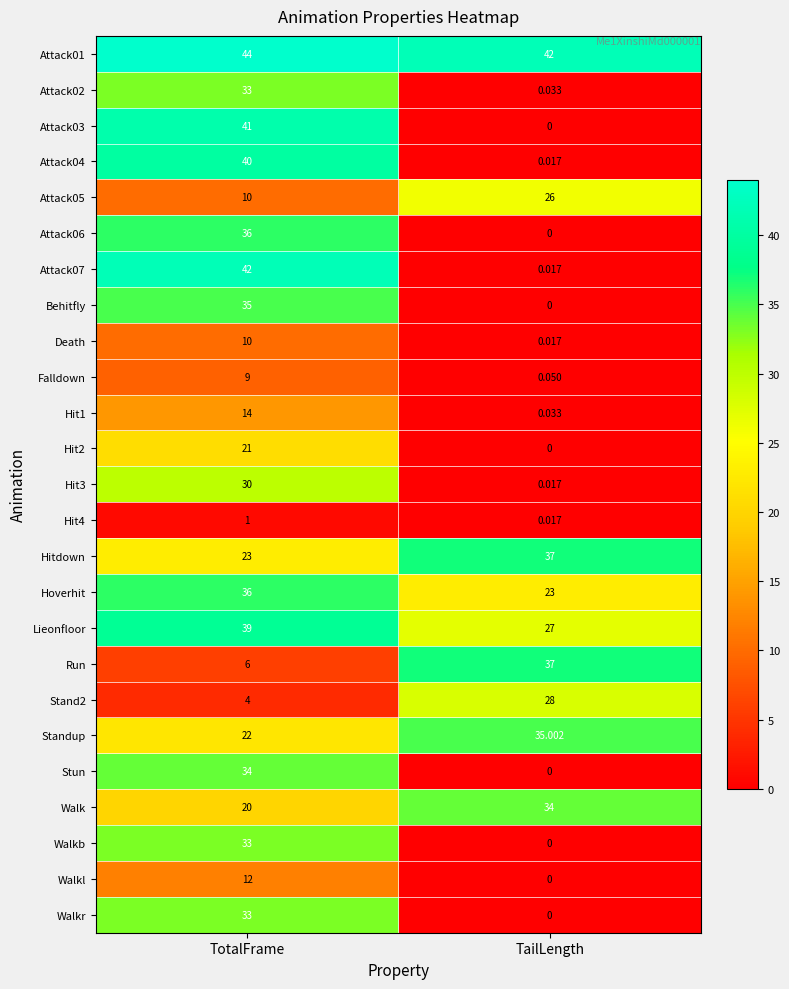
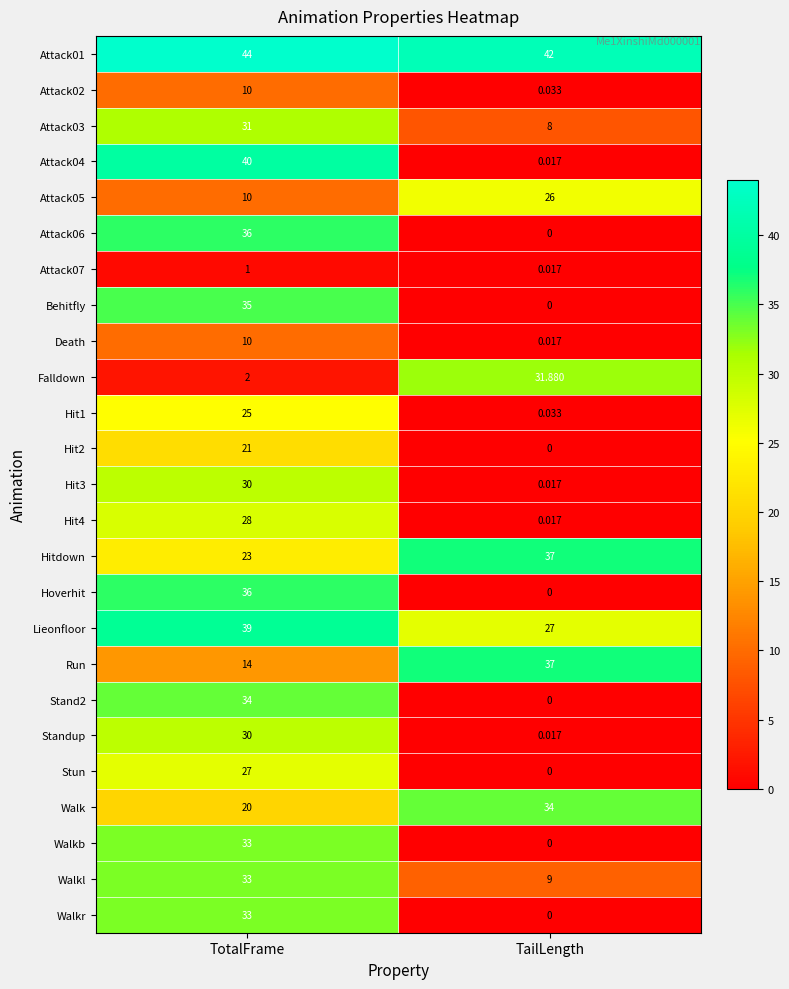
  {
    "Attack01": {
      "TotalFrame": 44
    },
    "Attack02": {
-     "TotalFrame": 33,
+     "TotalFrame": 10,
      "TailLength": 0.033
    },
    "Attack03": {
-     "TotalFrame": 41,
-     "TailLength": 0
+     "TotalFrame": 31,
+     "TailLength": 8
    },
    "Attack04": {
      "TotalFrame": 40,
      "TailLength": 0.017
    },
    "Attack05": {
      "TotalFrame": 10,
      "TailLength": 26
    },
    "Attack06": {
      "TotalFrame": 36,
      "TailLength": 0
    },
    "Attack07": {
-     "TotalFrame": 42,
+     "TotalFrame": 1,
      "TailLength": 0.017
    },
    "Behitfly": {
      "TotalFrame": 35,
      "TailLength": 0
    },
    "Death": {
      "TotalFrame": 10,
      "TailLength": 0.017
    },
    "Falldown": {
-     "TotalFrame": 9,
-     "TailLength": 0.050
+     "TotalFrame": 2,
+     "TailLength": 31.880
    },
    "Hit1": {
-     "TotalFrame": 14,
+     "TotalFrame": 25,
      "TailLength": 0.033
    },
    "Hit2": {
      "TotalFrame": 21,
      "TailLength": 0
    },
    "Hit3": {
      "TotalFrame": 30,
      "TailLength": 0.017
    },
    "Hit4": {
-     "TotalFrame": 1,
+     "TotalFrame": 28,
      "TailLength": 0.017
    },
    "Hitdown": {
      "TotalFrame": 23,
      "TailLength": 37
    },
    "Hoverhit": {
      "TotalFrame": 36,
-     "TailLength": 23
+     "TailLength": 0
    },
    "Lieonfloor": {
      "TotalFrame": 39,
      "TailLength": 27
    },
    "Run": {
-     "TotalFrame": 6,
+     "TotalFrame": 14,
      "TailLength": 37
    },
    "Stand2": {
-     "TotalFrame": 4,
-     "TailLength": 28
+     "TotalFrame": 34,
+     "TailLength": 0
    },
    "Standup": {
-     "TotalFrame": 22,
-     "TailLength": 35.002
+     "TotalFrame": 30,
+     "TailLength": 0.017
    },
    "Stun": {
-     "TotalFrame": 34,
+     "TotalFrame": 27,
      "TailLength": 0
    },
    "Walk": {
      "TotalFrame": 20,
      "TailLength": 34
    },
    "Walkb": {
      "TotalFrame": 33,
      "TailLength": 0
    },
    "Walkl": {
-     "TotalFrame": 12,
-     "TailLength": 0
+     "TotalFrame": 33,
+     "TailLength": 9
    },
    "Walkr": {
      "TotalFrame": 33,
      "TailLength": 0
    }
  }
